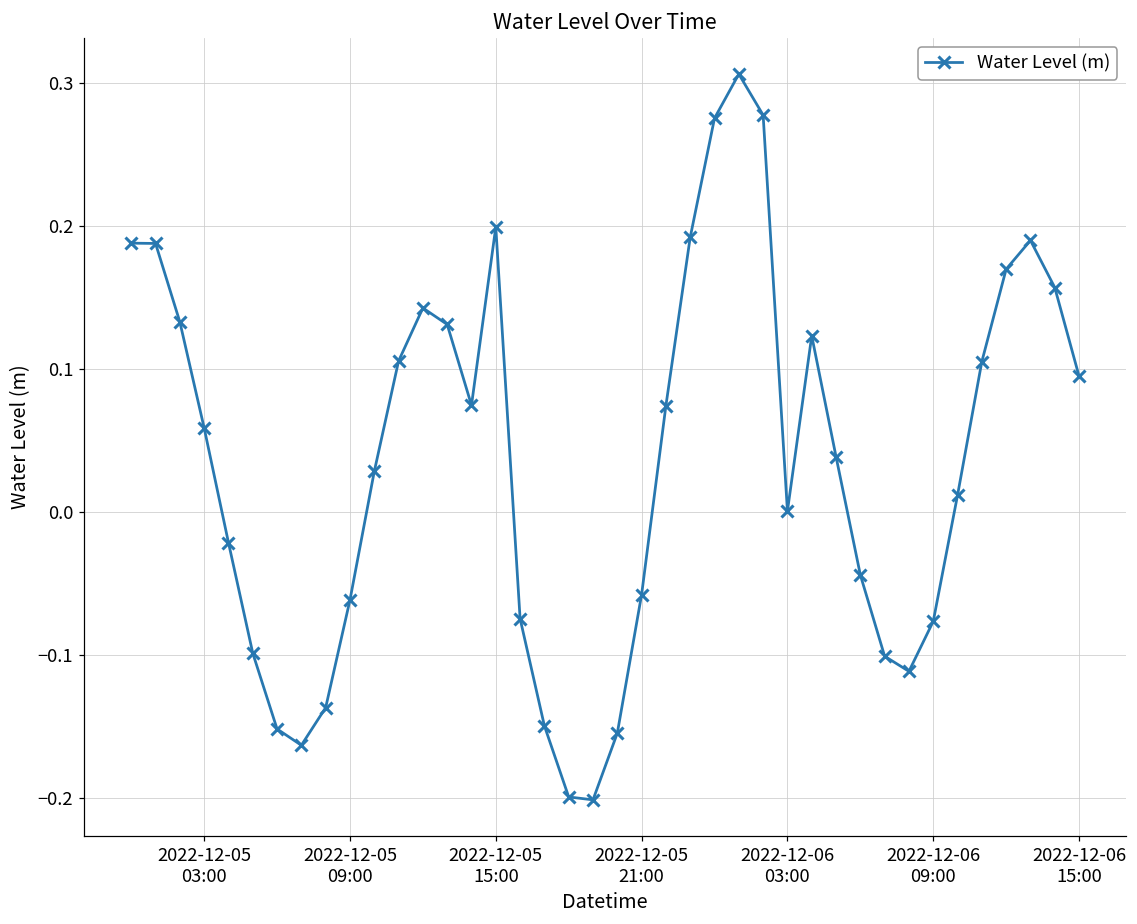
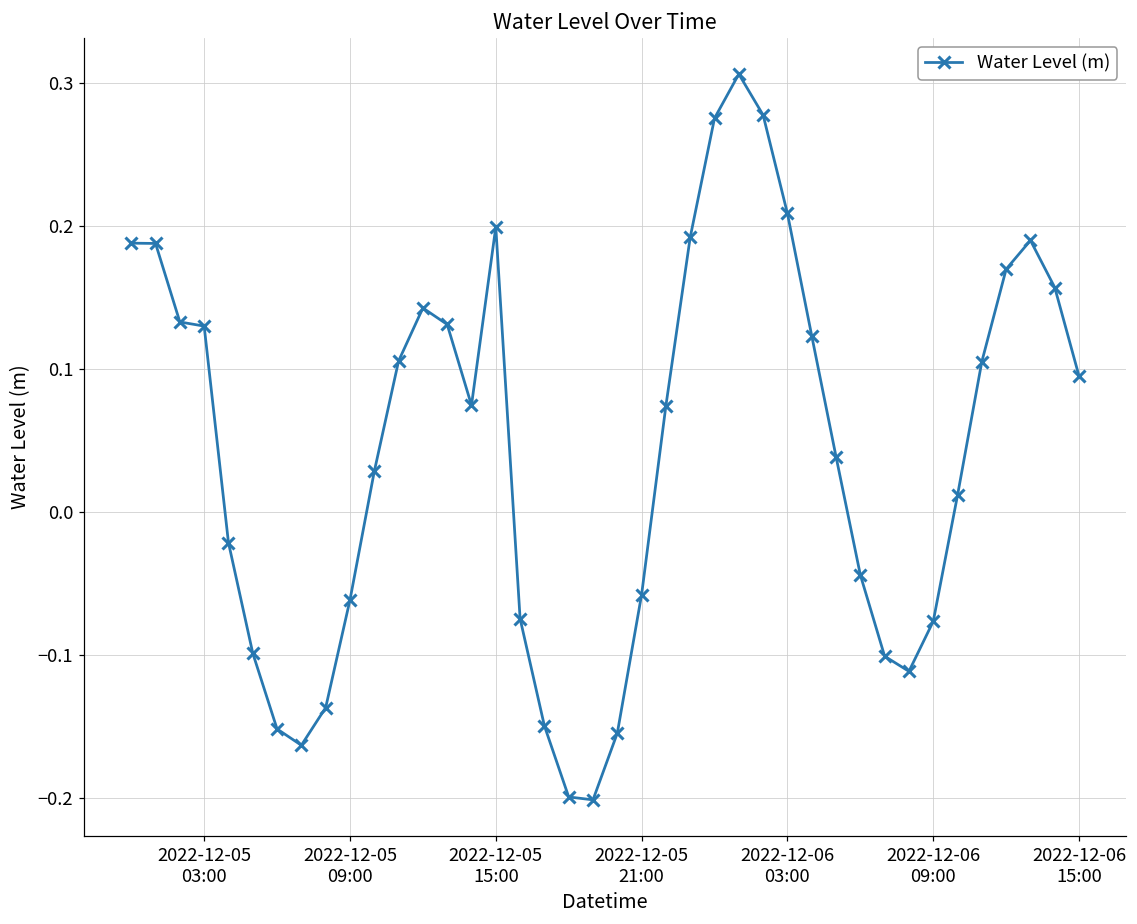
  {
-   "2022-12-05 03:00": 0.059,
+   "2022-12-05 03:00": 0.130,
    "2022-12-05 09:00": -0.062,
    "2022-12-05 15:00": 0.199,
    "2022-12-05 21:00": -0.058,
-   "2022-12-06 03:00": 0.000,
+   "2022-12-06 03:00": 0.209,
    "2022-12-06 09:00": -0.077,
    "2022-12-06 15:00": 0.095
  }
